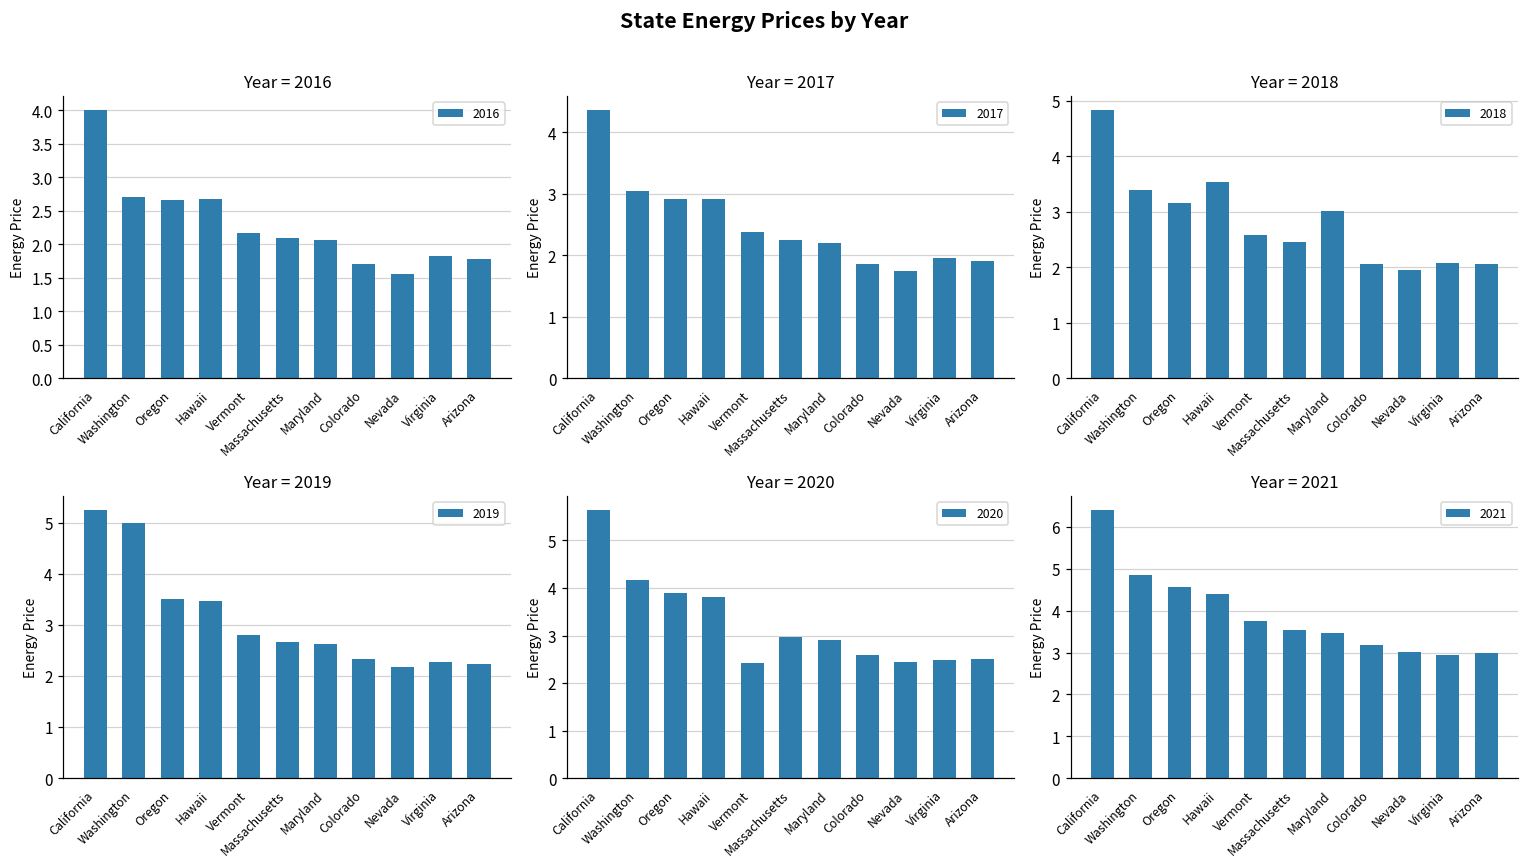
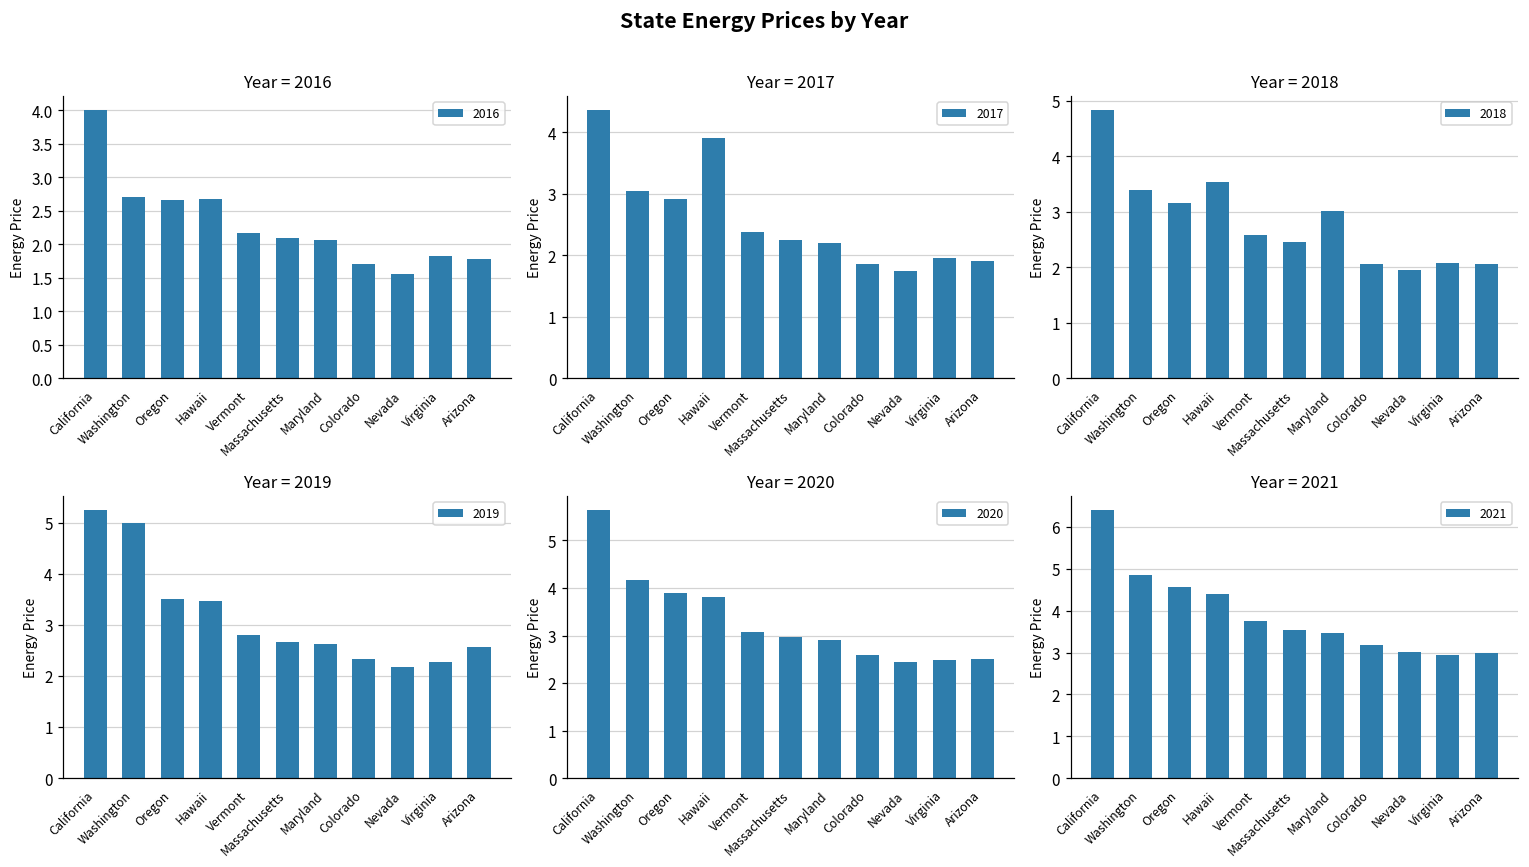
  {
    "Year = 2016": {
      "California": 4.0,
      "Washington": 2.7,
      "Oregon": 2.7,
      "Hawaii": 2.7,
      "Vermont": 2.2,
      "Massachusetts": 2.1,
      "Maryland": 2.1,
      "Colorado": 1.7,
      "Nevada": 1.6,
      "Virginia": 1.8,
      "Arizona": 1.8
    },
    "Year = 2017": {
      "California": 4.4,
      "Washington": 3.0,
      "Oregon": 2.9,
-     "Hawaii": 2.9,
+     "Hawaii": 3.9,
      "Vermont": 2.4,
      "Massachusetts": 2.2,
      "Maryland": 2.2,
      "Colorado": 1.9,
      "Nevada": 1.8,
      "Virginia": 2.0,
      "Arizona": 1.9
    },
    "Year = 2018": {
      "California": 4.8,
      "Washington": 3.4,
      "Oregon": 3.2,
      "Hawaii": 3.5,
      "Vermont": 2.6,
      "Massachusetts": 2.5,
      "Maryland": 3.0,
      "Colorado": 2.1,
      "Nevada": 2.0,
      "Virginia": 2.1,
      "Arizona": 2.1
    },
    "Year = 2019": {
      "California": 5.3,
      "Washington": 5.0,
      "Oregon": 3.5,
      "Hawaii": 3.5,
      "Vermont": 2.8,
      "Massachusetts": 2.7,
      "Maryland": 2.6,
      "Colorado": 2.3,
      "Nevada": 2.2,
      "Virginia": 2.3,
-     "Arizona": 2.2
+     "Arizona": 2.6
    },
    "Year = 2020": {
      "California": 5.6,
      "Washington": 4.2,
      "Oregon": 3.9,
      "Hawaii": 3.8,
-     "Vermont": 2.4,
+     "Vermont": 3.1,
      "Massachusetts": 3.0,
      "Maryland": 2.9,
      "Colorado": 2.6,
      "Nevada": 2.4,
      "Virginia": 2.5,
      "Arizona": 2.5
    },
    "Year = 2021": {
      "California": 6.4,
      "Washington": 4.9,
      "Oregon": 4.6,
      "Hawaii": 4.4,
      "Vermont": 3.8,
      "Massachusetts": 3.6,
      "Maryland": 3.5,
      "Colorado": 3.2,
      "Nevada": 3.0,
      "Virginia": 2.9,
      "Arizona": 3.0
    }
  }
